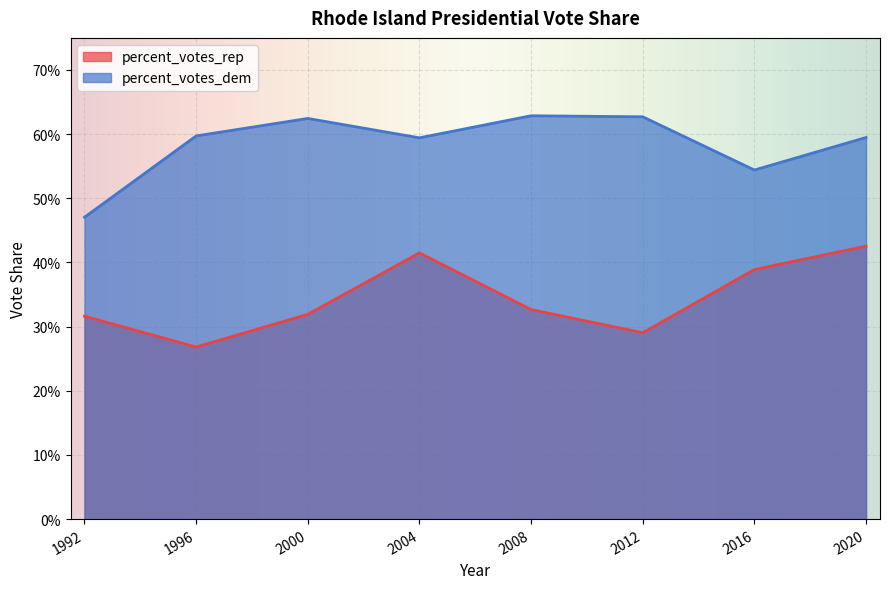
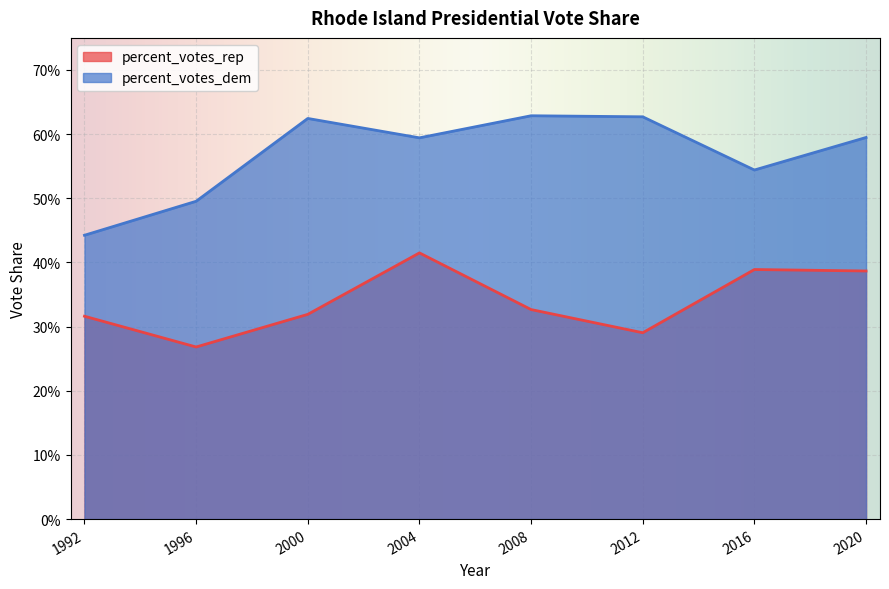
  {
    "percent_votes_rep": {
      "1992": "32%",
      "1996": "27%",
      "2000": "32%",
      "2004": "41%",
      "2008": "33%",
      "2012": "29%",
      "2016": "39%",
-     "2020": "43%"
+     "2020": "39%"
    },
    "percent_votes_dem": {
-     "1992": "47%",
-     "1996": "60%",
+     "1992": "44%",
+     "1996": "50%",
      "2000": "62%",
      "2004": "59%",
      "2008": "63%",
      "2012": "63%",
      "2016": "54%",
      "2020": "59%"
    }
  }
